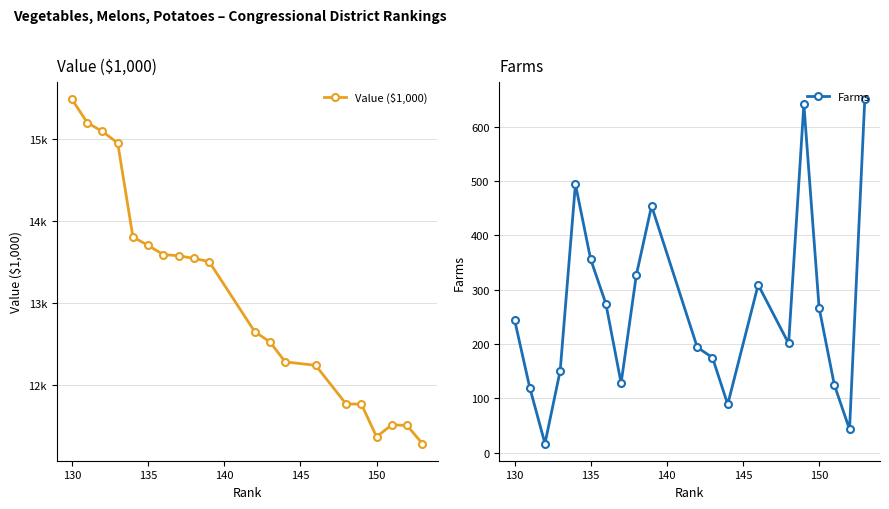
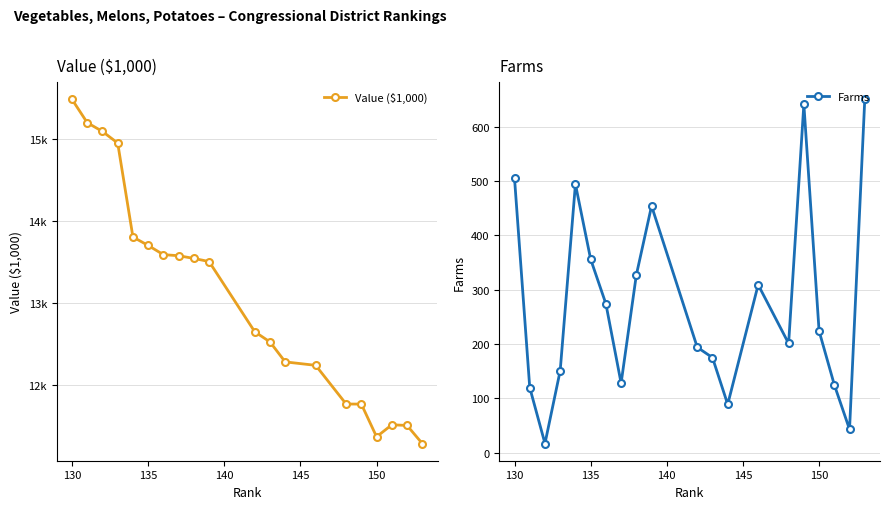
  {
    "Value ($1,000)": {
      "130": 15500,
      "135": 13700,
      "150": 11400
    },
    "Farms": {
-     "130": 250,
+     "130": 510,
      "135": 360,
-     "150": 270
+     "150": 220
    }
  }
